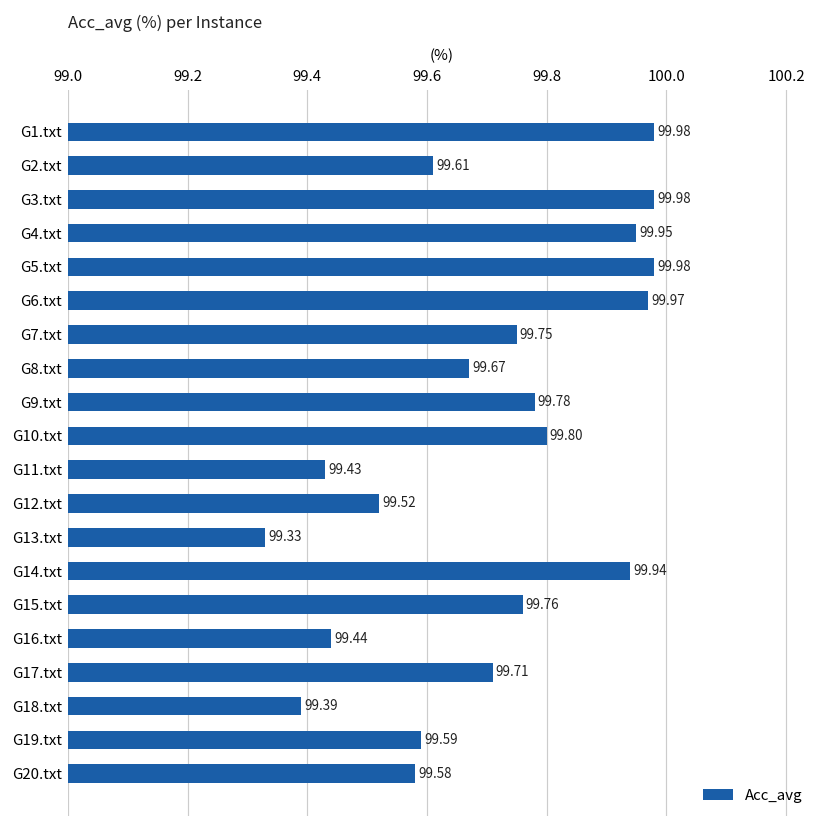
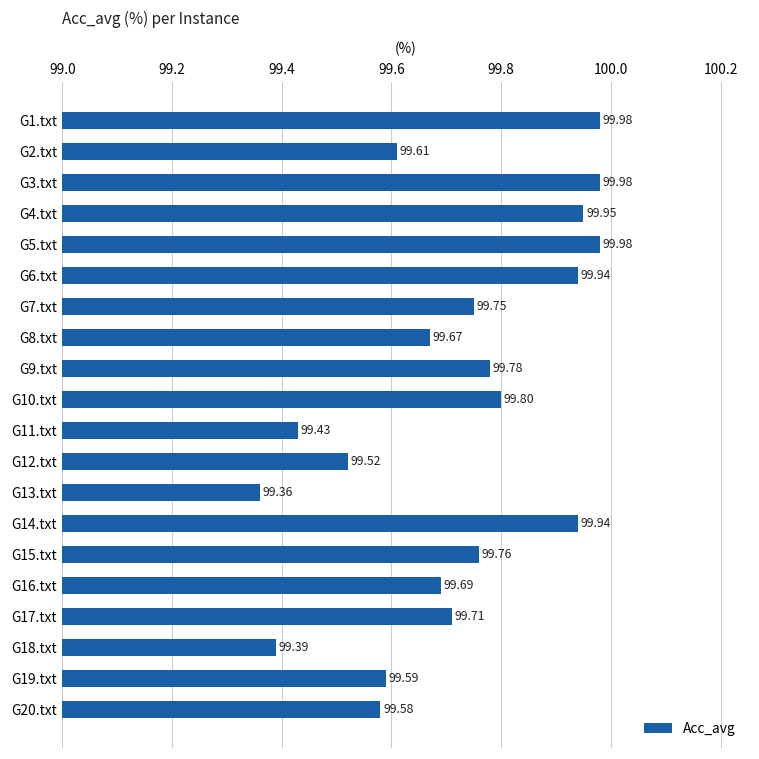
  {
    "G1.txt": 99.98,
    "G2.txt": 99.61,
    "G3.txt": 99.98,
    "G4.txt": 99.95,
    "G5.txt": 99.98,
-   "G6.txt": 99.97,
+   "G6.txt": 99.94,
    "G7.txt": 99.75,
    "G8.txt": 99.67,
    "G9.txt": 99.78,
    "G10.txt": 99.80,
    "G11.txt": 99.43,
    "G12.txt": 99.52,
-   "G13.txt": 99.33,
+   "G13.txt": 99.36,
    "G14.txt": 99.94,
    "G15.txt": 99.76,
-   "G16.txt": 99.44,
+   "G16.txt": 99.69,
    "G17.txt": 99.71,
    "G18.txt": 99.39,
    "G19.txt": 99.59,
    "G20.txt": 99.58
  }
